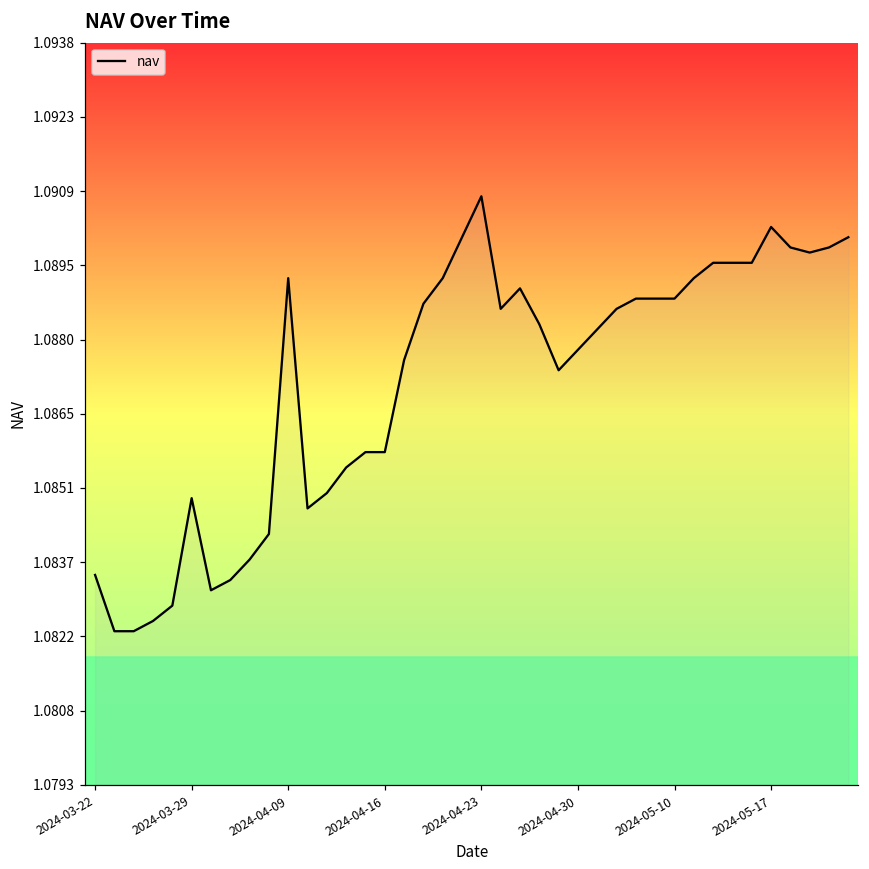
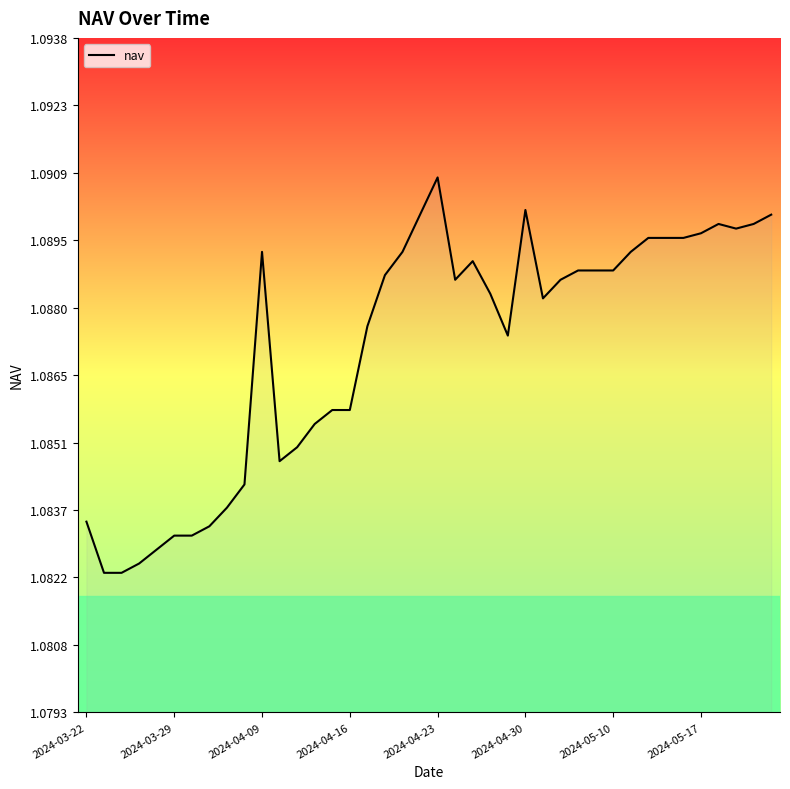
  {
    "2024-03-22": 1.0834,
-   "2024-03-29": 1.0849,
+   "2024-03-29": 1.0831,
    "2024-04-09": 1.0892,
    "2024-04-16": 1.0858,
    "2024-04-23": 1.0908,
-   "2024-04-30": 1.0878,
+   "2024-04-30": 1.0901,
    "2024-05-10": 1.0888,
-   "2024-05-17": 1.0902
+   "2024-05-17": 1.0896
  }
